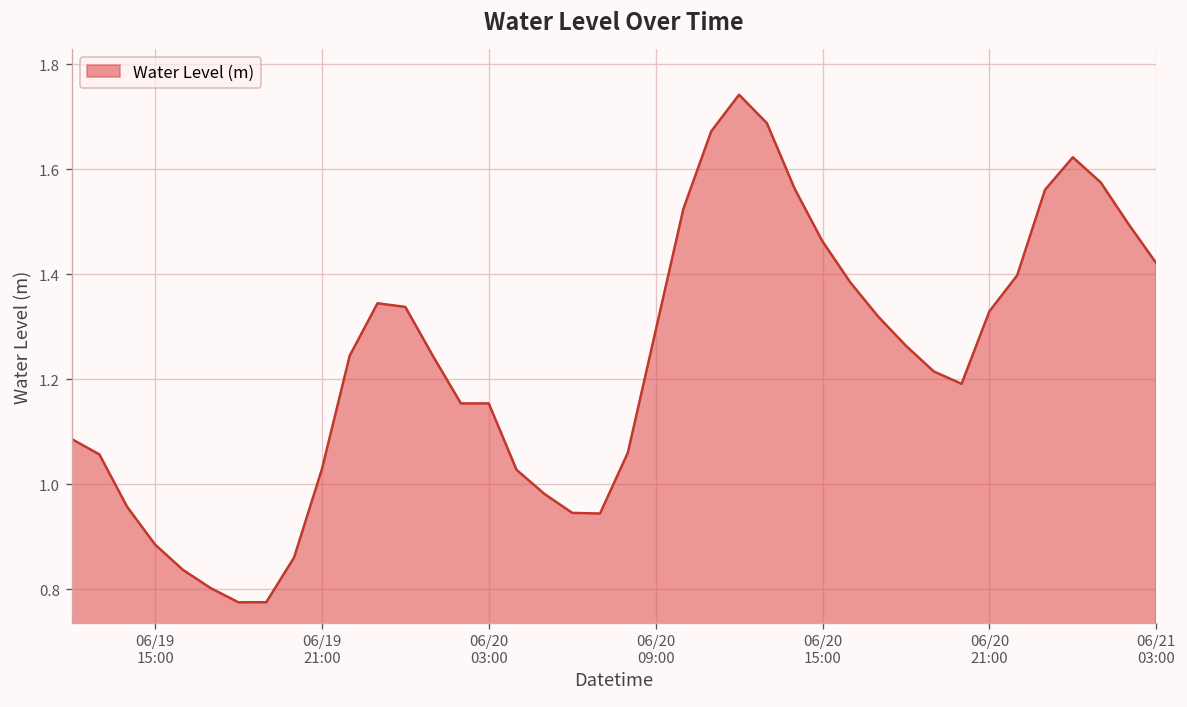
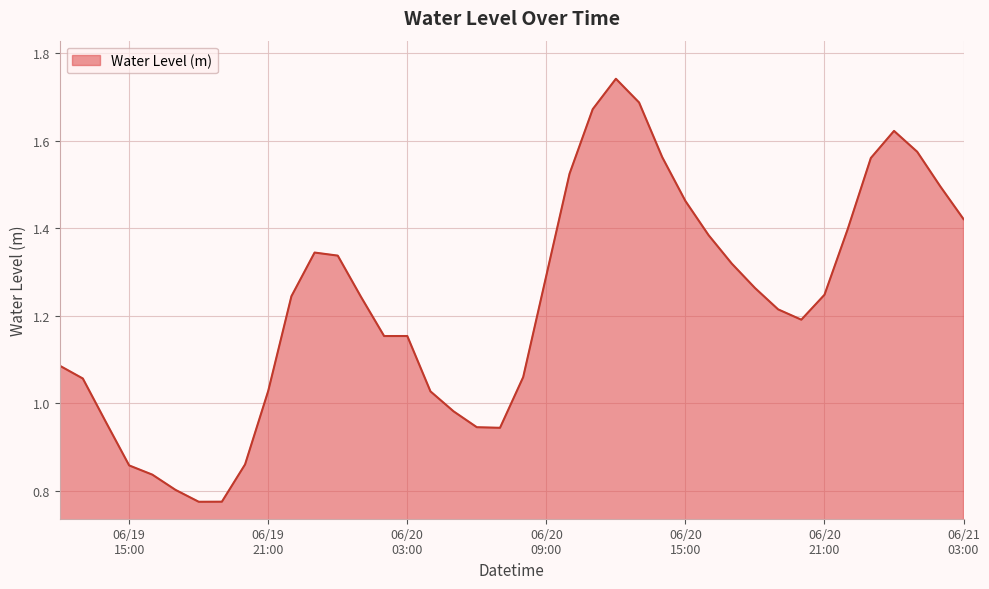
  {
-   "06/19 15:00": 0.89,
+   "06/19 15:00": 0.86,
    "06/19 21:00": 1.03,
    "06/20 03:00": 1.15,
    "06/20 09:00": 1.29,
    "06/20 15:00": 1.46,
-   "06/20 21:00": 1.33,
+   "06/20 21:00": 1.25,
    "06/21 03:00": 1.42
  }
